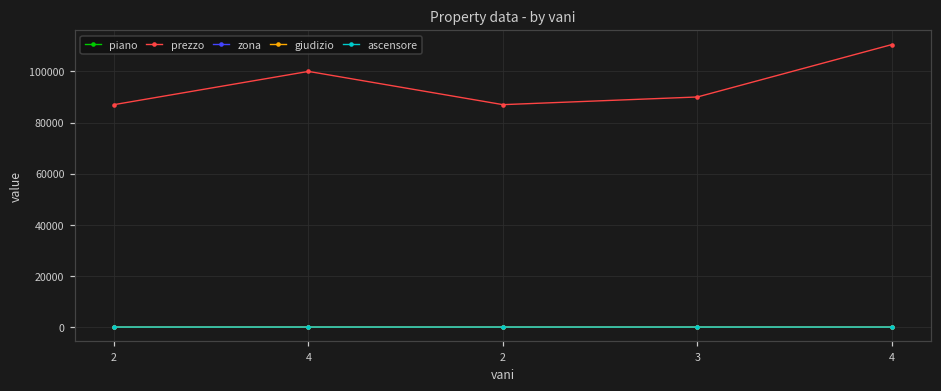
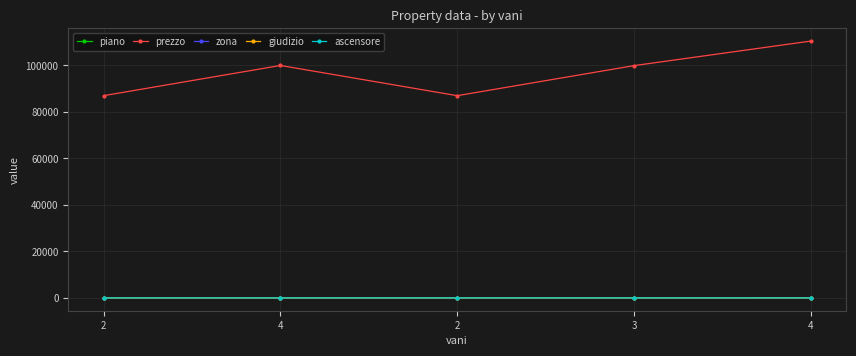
  {
    "ascensore": {
      "3": 0
    },
    "prezzo": {
-     "3": 90000
+     "3": 100000
    }
  }
